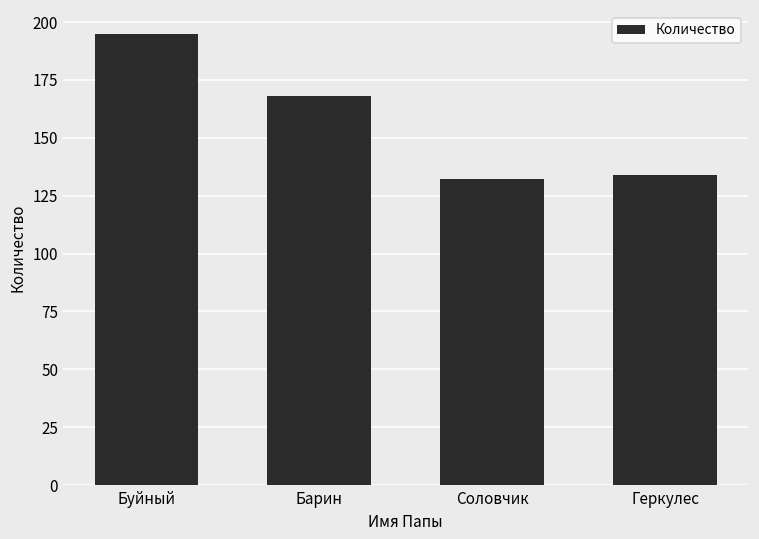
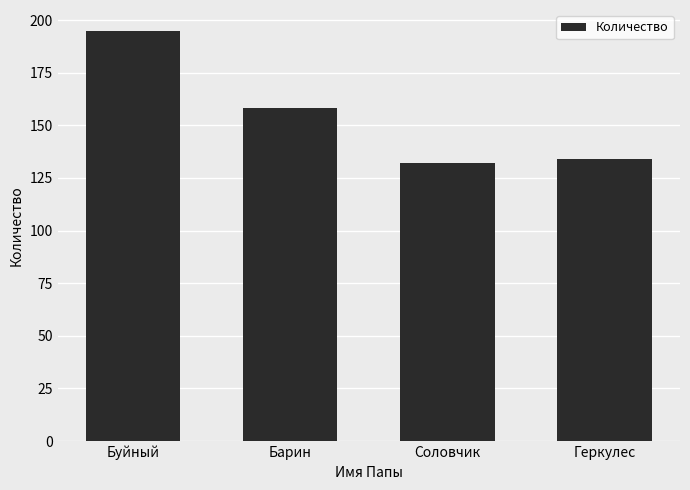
  {
    "Буйный": 195,
-   "Барин": 168,
+   "Барин": 158,
    "Соловчик": 132,
    "Геркулес": 134
  }
